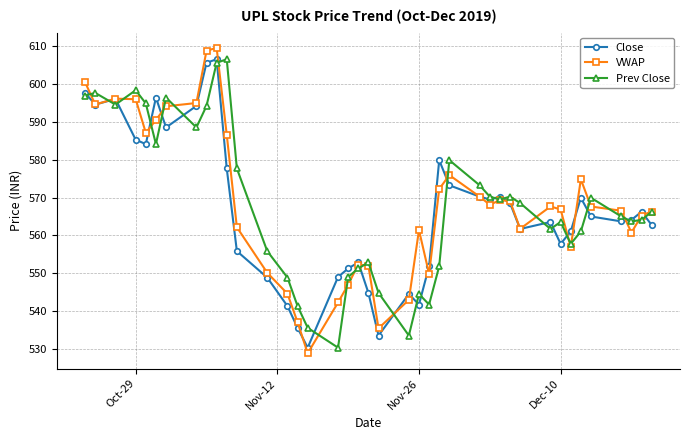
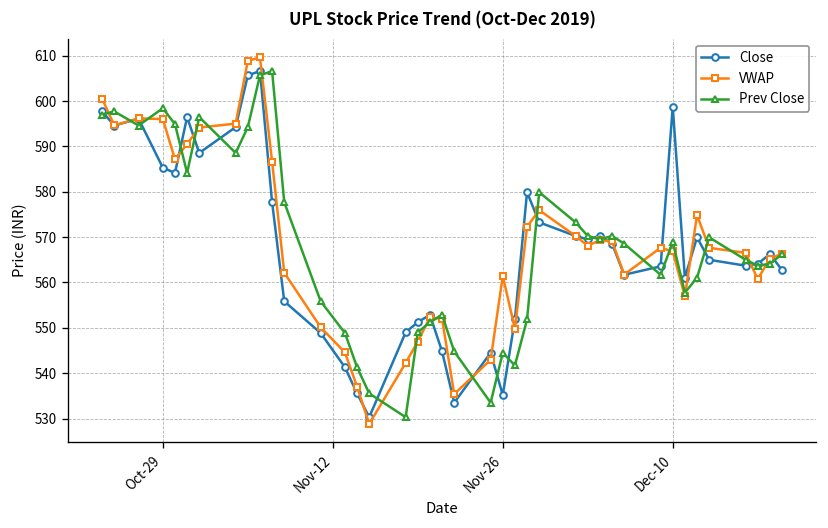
  {
    "Close": {
      "Oct-29": 585,
-     "Nov-26": 542,
-     "Dec-10": 558
+     "Nov-26": 535,
+     "Dec-10": 599
    },
    "VWAP": {
      "Oct-29": 596,
      "Nov-26": 561,
      "Dec-10": 567
    },
    "Prev Close": {
      "Oct-29": 598,
      "Nov-26": 545,
-     "Dec-10": 564
+     "Dec-10": 569
    }
  }
